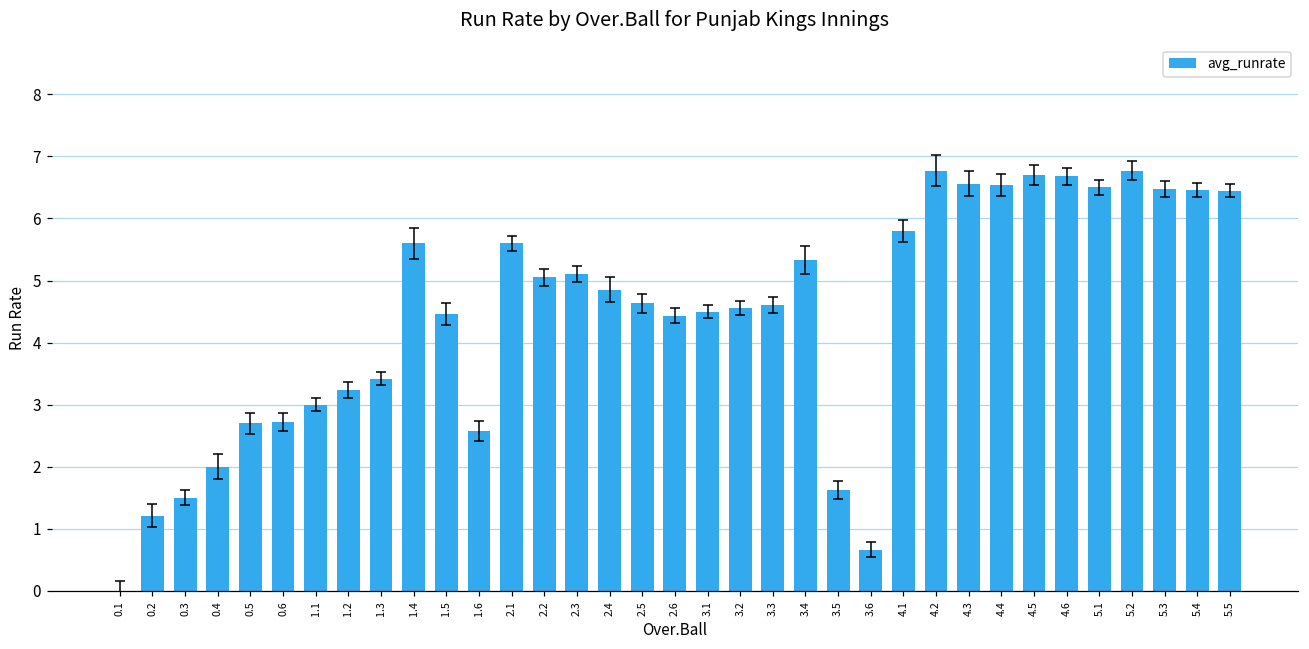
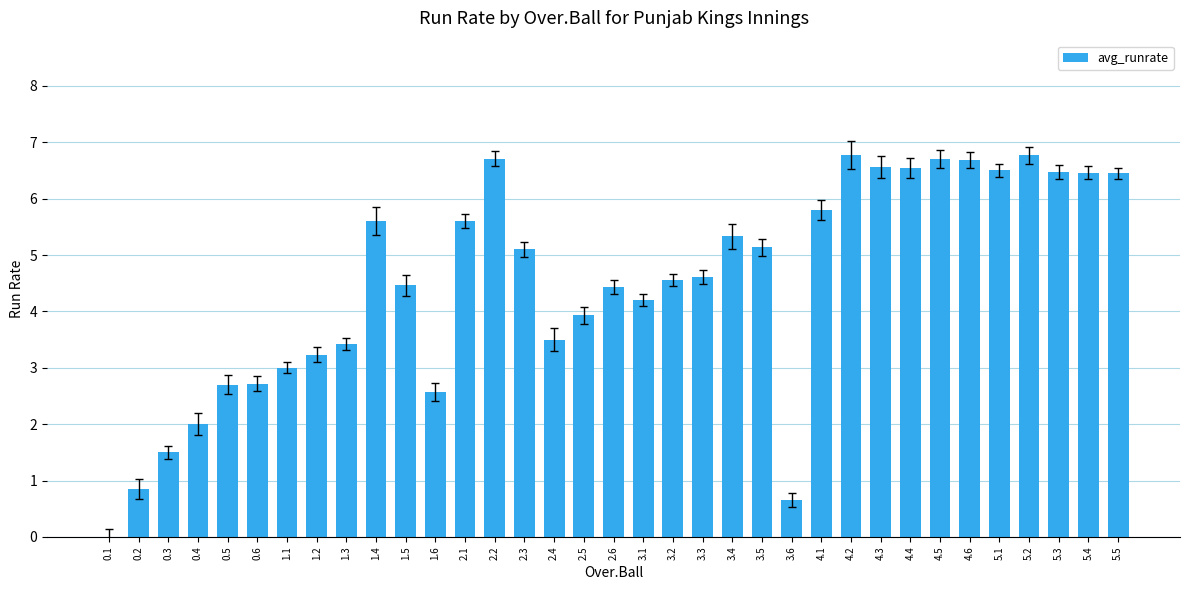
  {
    "avg_runrate": {
      "0.1": 0.0,
-     "0.2": 1.2,
+     "0.2": 0.9,
      "0.3": 1.5,
      "0.4": 2.0,
      "0.5": 2.7,
      "0.6": 2.7,
      "1.1": 3.0,
      "1.2": 3.2,
      "1.3": 3.4,
      "1.4": 5.6,
      "1.5": 4.5,
      "1.6": 2.6,
      "2.1": 5.6,
-     "2.2": 5.1,
+     "2.2": 6.7,
      "2.3": 5.1,
-     "2.4": 4.9,
-     "2.5": 4.6,
+     "2.4": 3.5,
+     "2.5": 3.9,
      "2.6": 4.4,
-     "3.1": 4.5,
+     "3.1": 4.2,
      "3.2": 4.6,
      "3.3": 4.6,
      "3.4": 5.3,
-     "3.5": 1.6,
+     "3.5": 5.1,
      "3.6": 0.7,
      "4.1": 5.8,
      "4.2": 6.8,
      "4.3": 6.6,
      "4.4": 6.5,
      "4.5": 6.7,
      "4.6": 6.7,
      "5.1": 6.5,
      "5.2": 6.8,
      "5.3": 6.5,
      "5.4": 6.5,
      "5.5": 6.5
    }
  }
